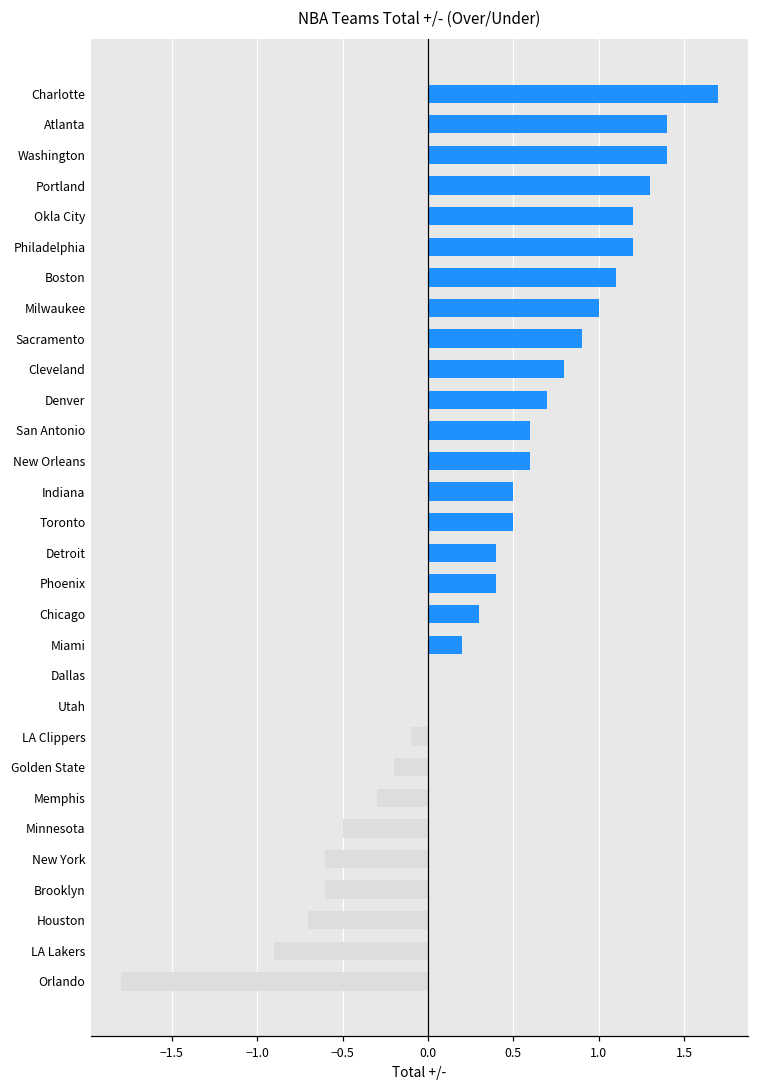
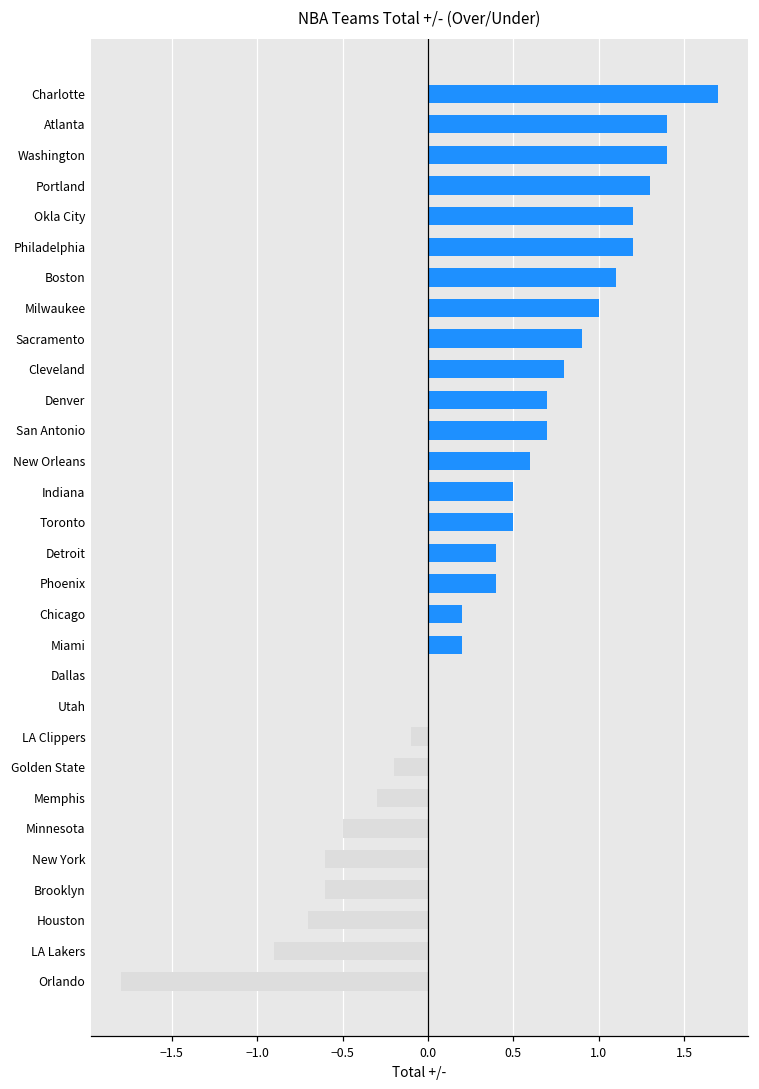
  {
    "Charlotte": 1.7,
    "Atlanta": 1.4,
    "Washington": 1.4,
    "Portland": 1.3,
    "Okla City": 1.2,
    "Philadelphia": 1.2,
    "Boston": 1.1,
    "Milwaukee": 1.0,
    "Sacramento": 0.9,
    "Cleveland": 0.8,
    "Denver": 0.7,
-   "San Antonio": 0.6,
+   "San Antonio": 0.7,
    "New Orleans": 0.6,
    "Indiana": 0.5,
    "Toronto": 0.5,
    "Detroit": 0.4,
    "Phoenix": 0.4,
-   "Chicago": 0.3,
+   "Chicago": 0.2,
    "Miami": 0.2,
    "Dallas": 0.0,
    "Utah": 0.0,
    "LA Clippers": -0.1,
    "Golden State": -0.2,
    "Memphis": -0.3,
    "Minnesota": -0.5,
    "New York": -0.6,
    "Brooklyn": -0.6,
    "Houston": -0.7,
    "LA Lakers": -0.9,
    "Orlando": -1.8
  }
